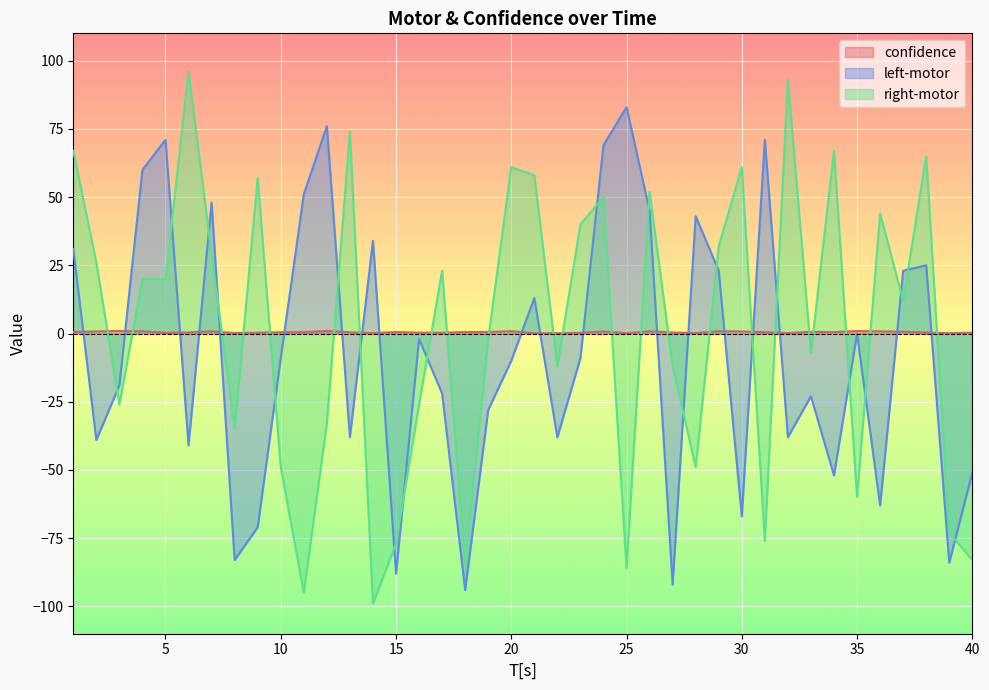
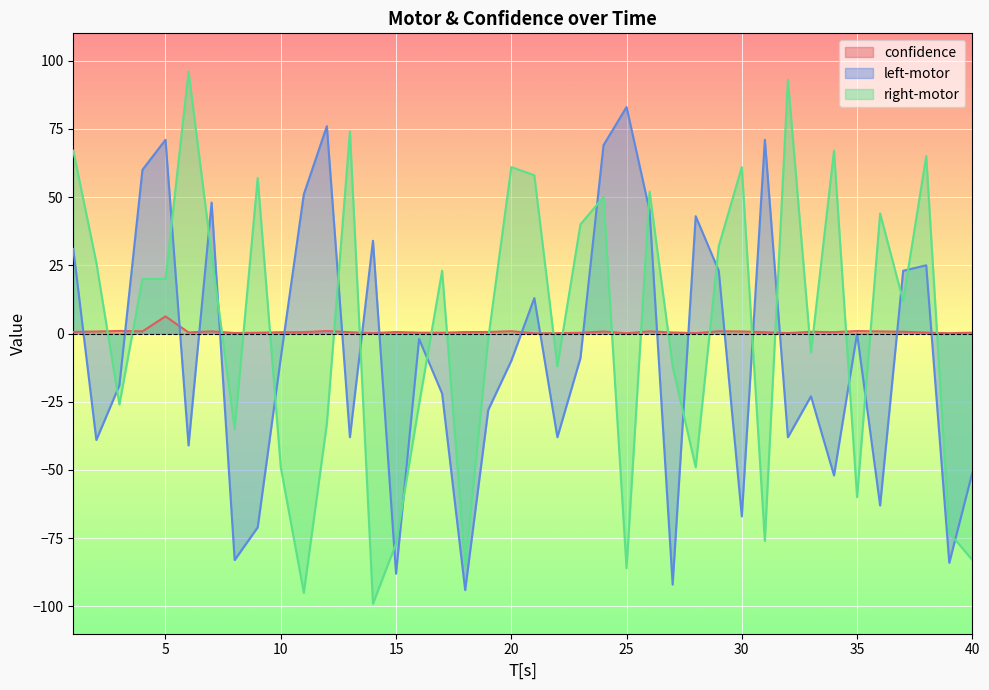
  {
    "confidence": {
-     "5": 0
+     "5": 6
    }
  }
